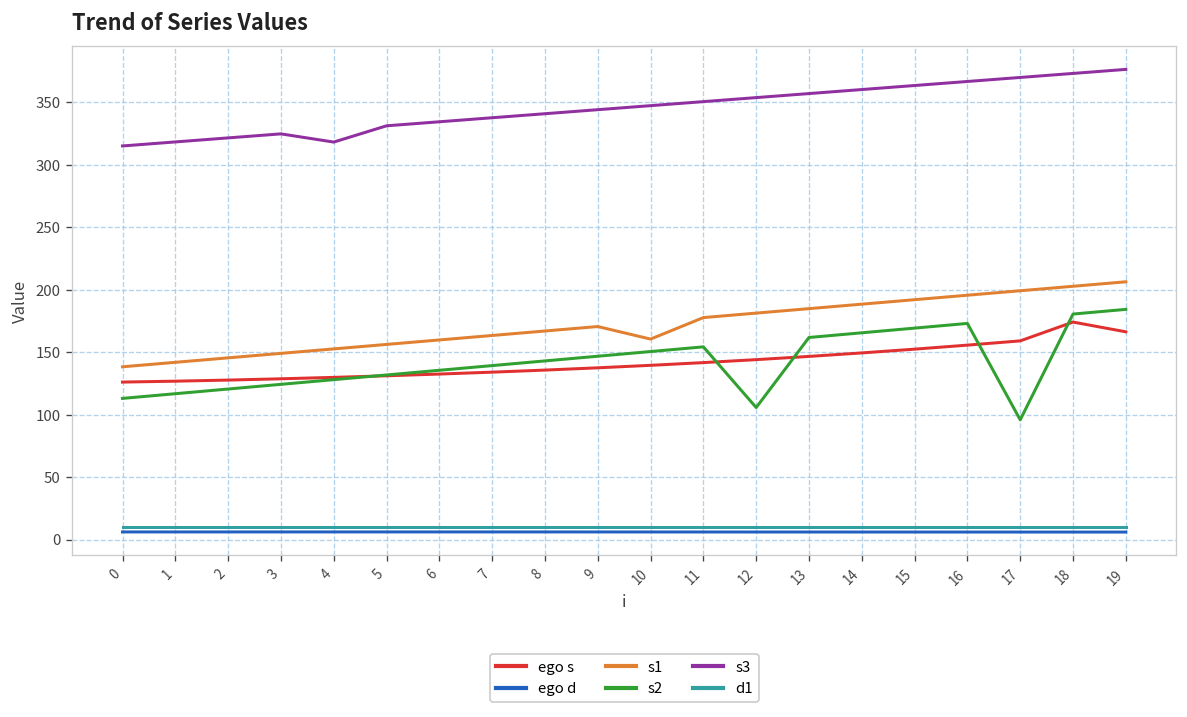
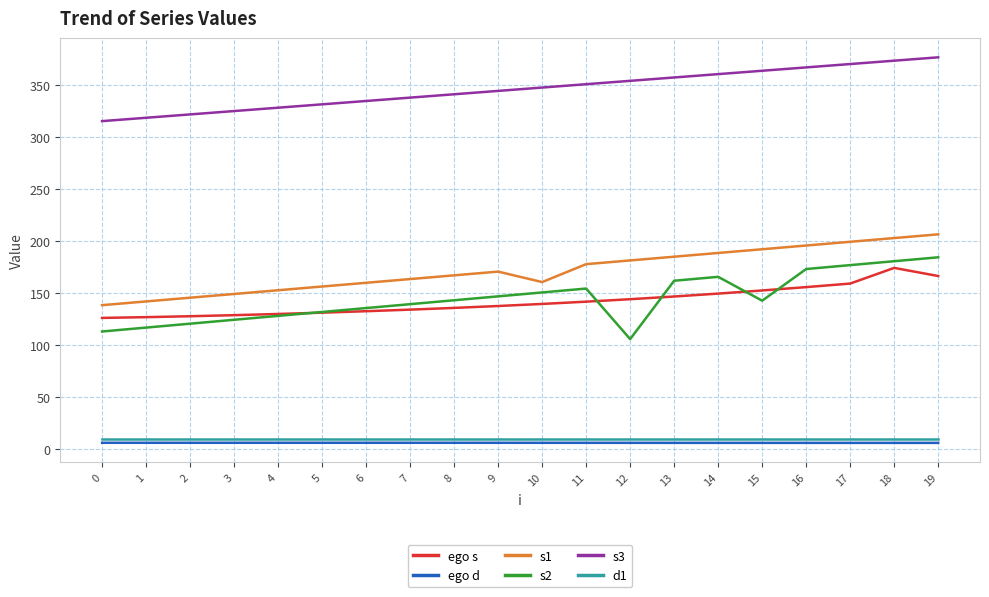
  {
    "ego s": {
      "0": 126,
      "1": 127,
      "2": 128,
      "3": 129,
      "6": 132,
      "7": 134,
      "8": 136,
      "9": 137,
      "10": 139,
      "11": 142,
      "12": 144,
      "13": 147,
      "14": 149,
      "15": 152,
      "16": 156,
      "17": 159,
      "18": 174,
      "19": 166
    },
    "ego d": {
      "0": 6,
      "1": 6,
      "2": 6,
      "3": 6,
      "4": 6,
      "5": 6,
      "6": 6,
      "7": 6,
      "8": 6,
      "9": 6,
      "10": 6,
      "11": 6,
      "12": 6,
      "13": 6,
      "14": 6,
      "15": 6,
      "16": 6,
      "17": 6,
      "18": 6,
      "19": 6
    },
    "s1": {
      "0": 138,
      "1": 142,
      "2": 145,
      "3": 149,
      "4": 153,
      "5": 156,
      "6": 160,
      "7": 163,
      "8": 167,
      "9": 170,
      "10": 160,
      "11": 178,
      "12": 181,
      "13": 185,
      "14": 188,
      "15": 192,
      "16": 196,
      "17": 199,
      "18": 203,
      "19": 206
    },
    "s2": {
      "0": 113,
      "1": 117,
      "2": 120,
      "3": 124,
      "6": 135,
      "7": 139,
      "8": 143,
      "9": 147,
      "10": 150,
      "11": 154,
      "12": 106,
      "13": 162,
      "14": 165,
-     "15": 169,
+     "15": 143,
      "16": 173,
-     "17": 96,
+     "17": 177,
      "18": 180,
      "19": 184
    },
    "s3": {
      "0": 315,
      "1": 318,
      "2": 321,
      "3": 325,
-     "4": 318,
+     "4": 328,
      "5": 331,
      "6": 334,
      "7": 338,
      "8": 341,
      "9": 344,
      "10": 347,
      "11": 350,
      "12": 354,
      "13": 357,
      "14": 360,
      "15": 363,
      "16": 367,
      "17": 370,
      "18": 373,
      "19": 376
    },
    "d1": {
      "0": 10,
      "1": 10,
      "2": 10,
      "3": 10,
      "4": 10,
      "5": 10,
      "6": 10,
      "7": 10,
      "8": 10,
      "9": 10,
      "10": 10,
      "11": 10,
      "12": 10,
      "13": 10,
      "14": 10,
      "15": 10,
      "16": 10,
      "17": 10,
      "18": 10,
      "19": 10
    }
  }
